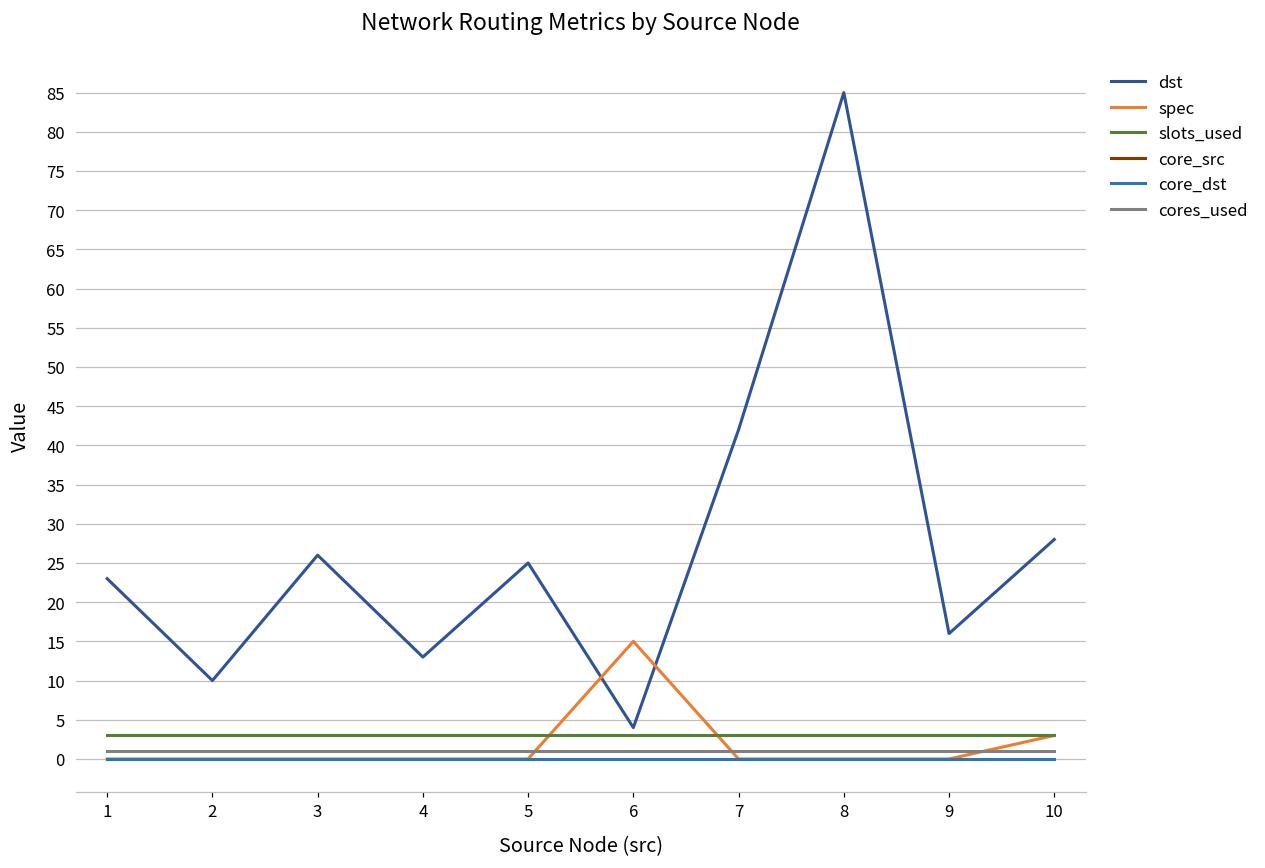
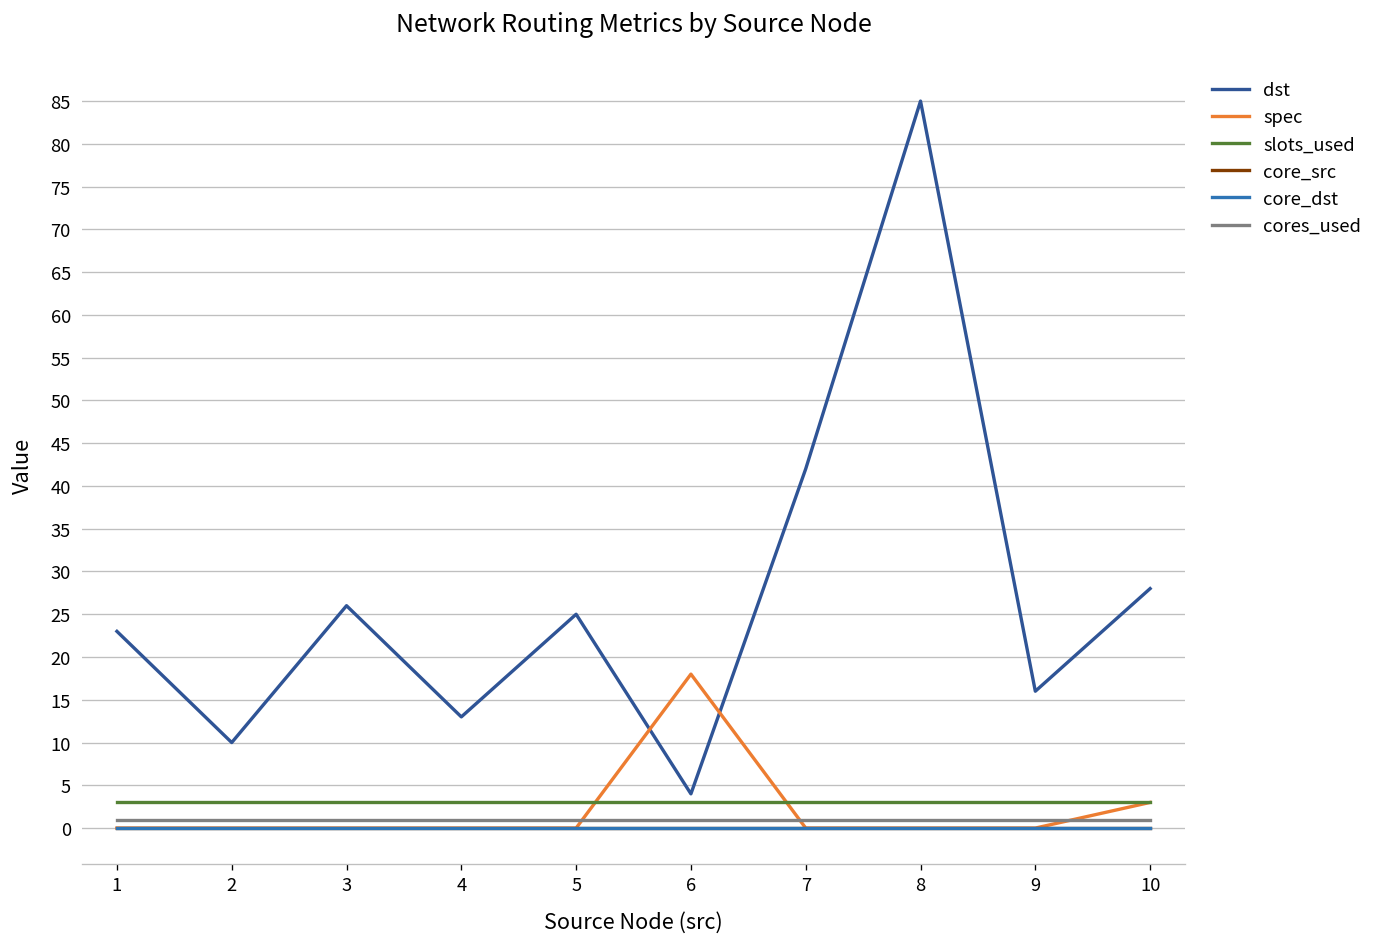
  {
    "spec": {
-     "6": 15
+     "6": 18
    },
    "slots_used": {
      "1": 3,
      "2": 3,
      "3": 3,
      "4": 3,
      "5": 3,
      "6": 3,
      "7": 3,
      "8": 3,
      "9": 3
    },
    "cores_used": {
      "1": 1,
      "2": 1,
      "3": 1,
      "4": 1,
      "5": 1,
      "6": 1,
      "7": 1,
      "8": 1,
      "9": 1,
      "10": 1
    }
  }
